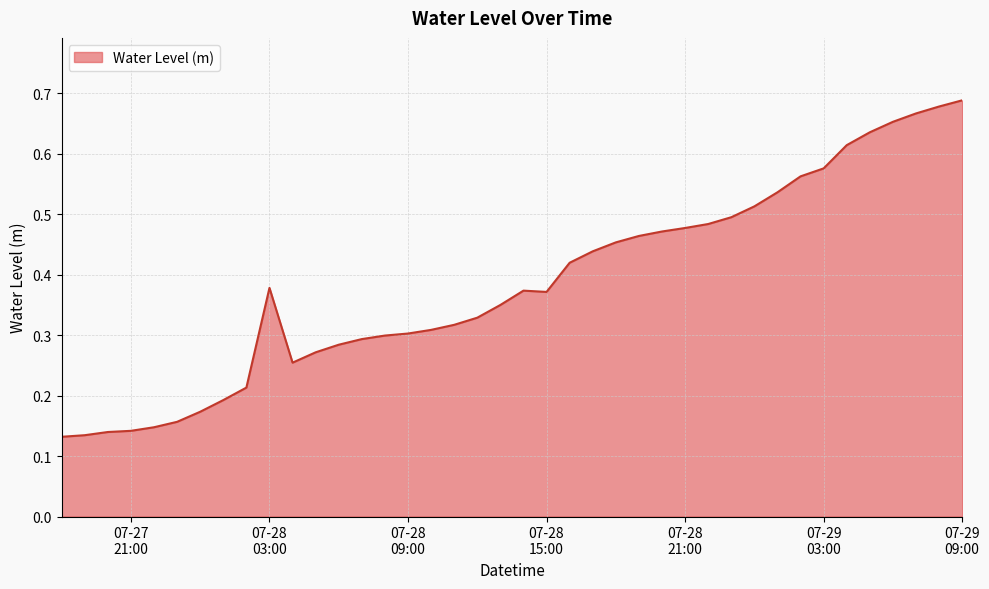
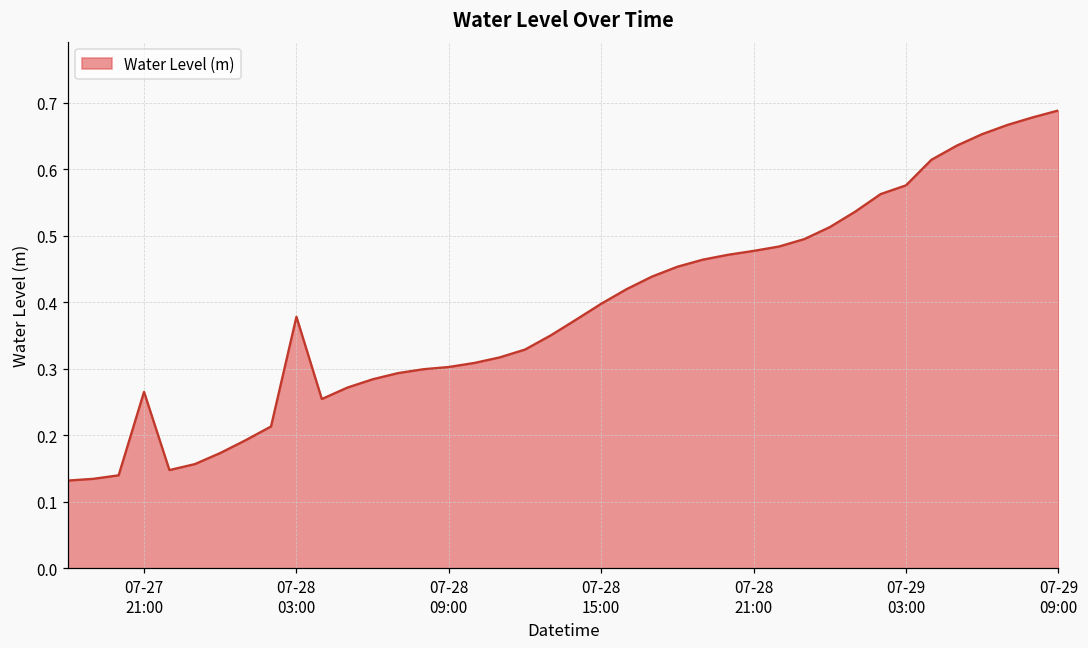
  {
-   "07-27 21:00": 0.14,
+   "07-27 21:00": 0.27,
    "07-28 03:00": 0.38,
    "07-28 09:00": 0.30,
-   "07-28 15:00": 0.37,
+   "07-28 15:00": 0.40,
    "07-28 21:00": 0.48,
    "07-29 03:00": 0.58,
    "07-29 09:00": 0.69
  }
